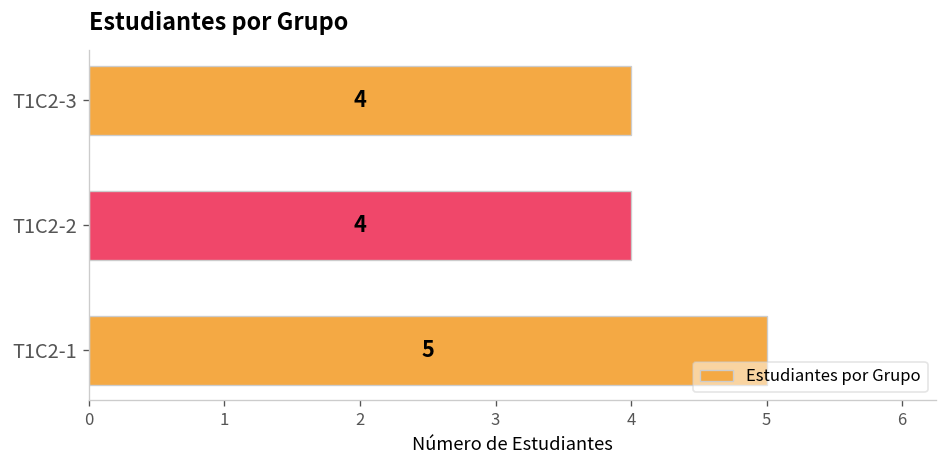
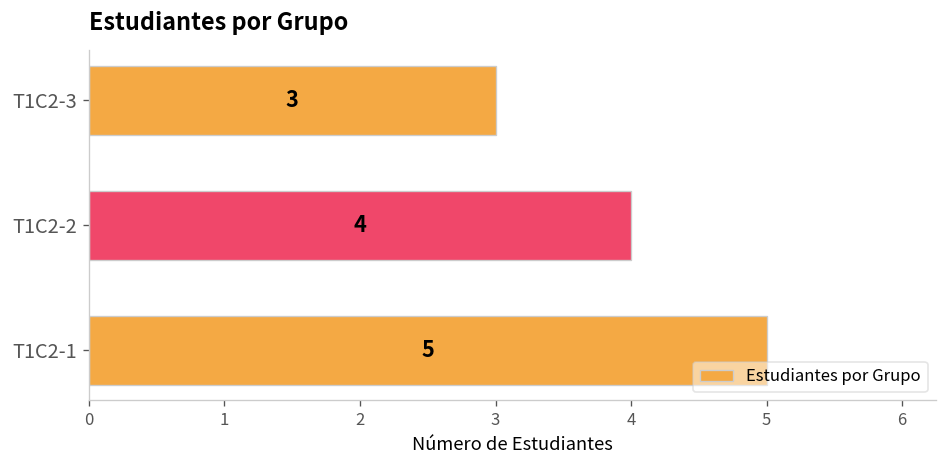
  {
-   "T1C2-3": 4,
+   "T1C2-3": 3,
    "T1C2-2": 4,
    "T1C2-1": 5
  }
